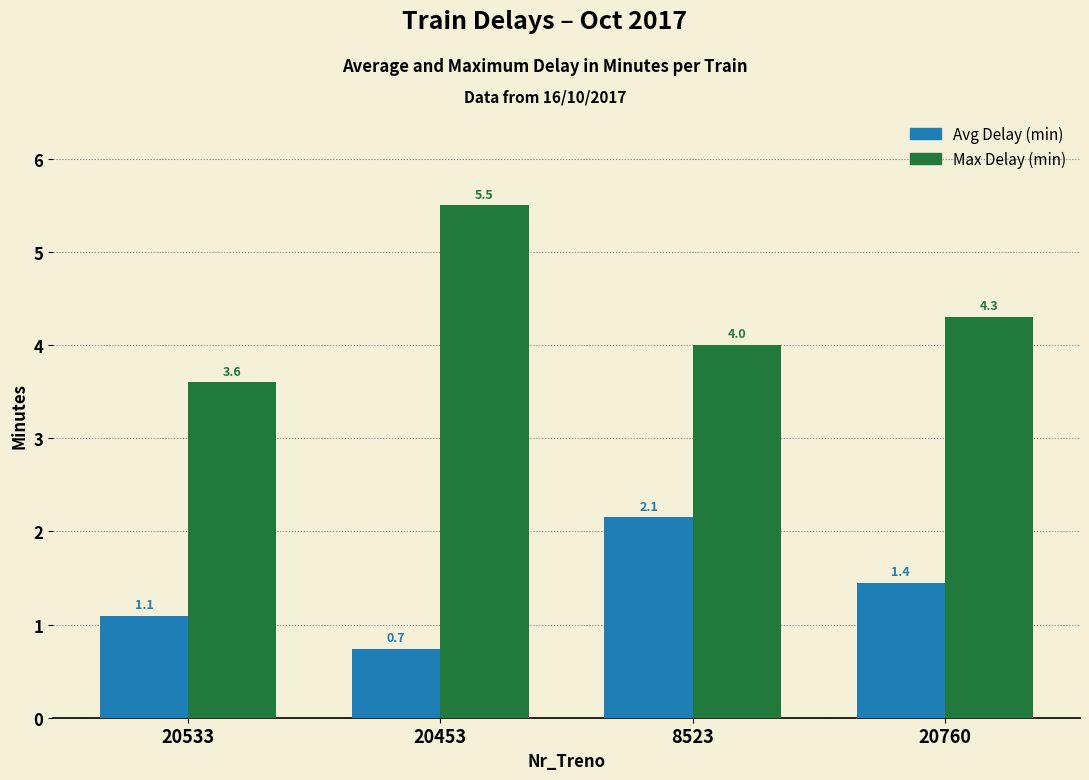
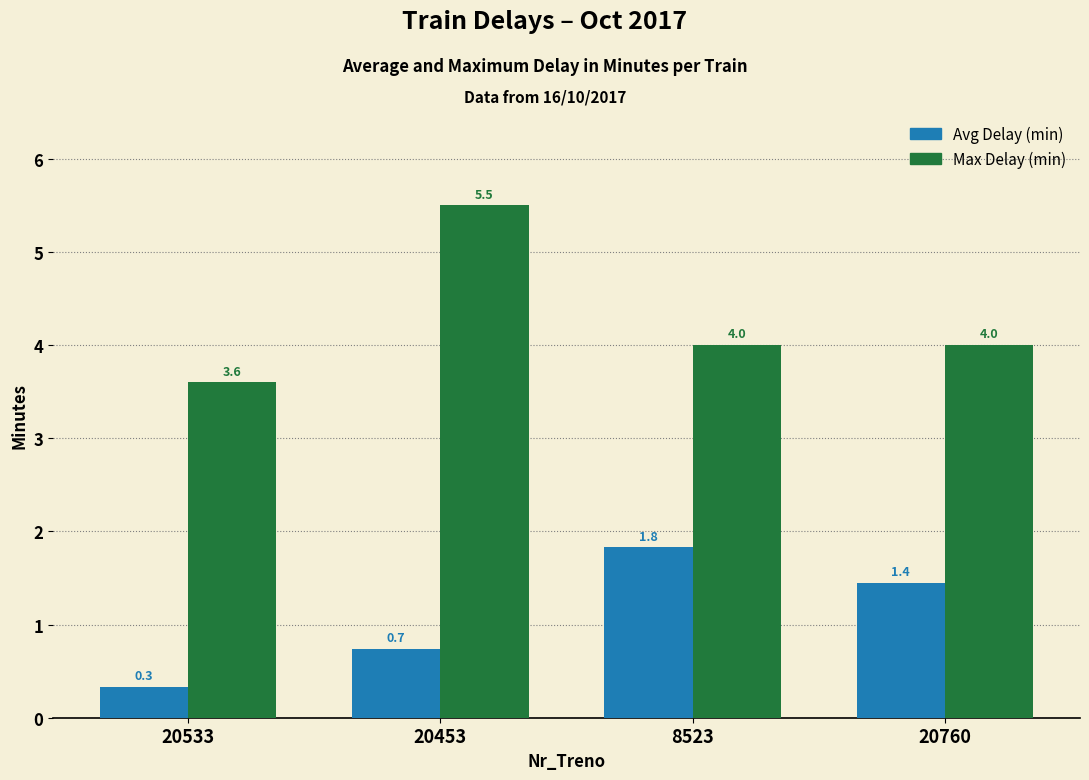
  {
    "Avg Delay (min)": {
-     "20533": 1.1,
+     "20533": 0.3,
      "20453": 0.7,
-     "8523": 2.1,
+     "8523": 1.8,
      "20760": 1.4
    },
    "Max Delay (min)": {
      "20533": 3.6,
      "20453": 5.5,
      "8523": 4.0,
-     "20760": 4.3
+     "20760": 4.0
    }
  }
